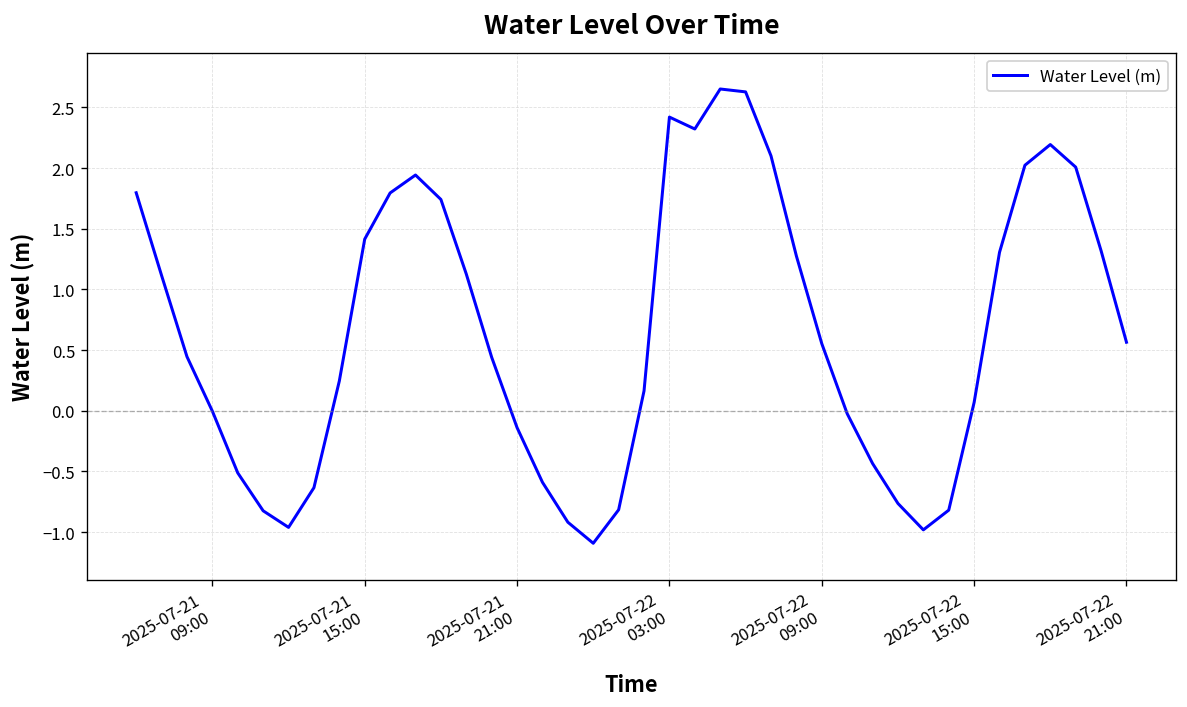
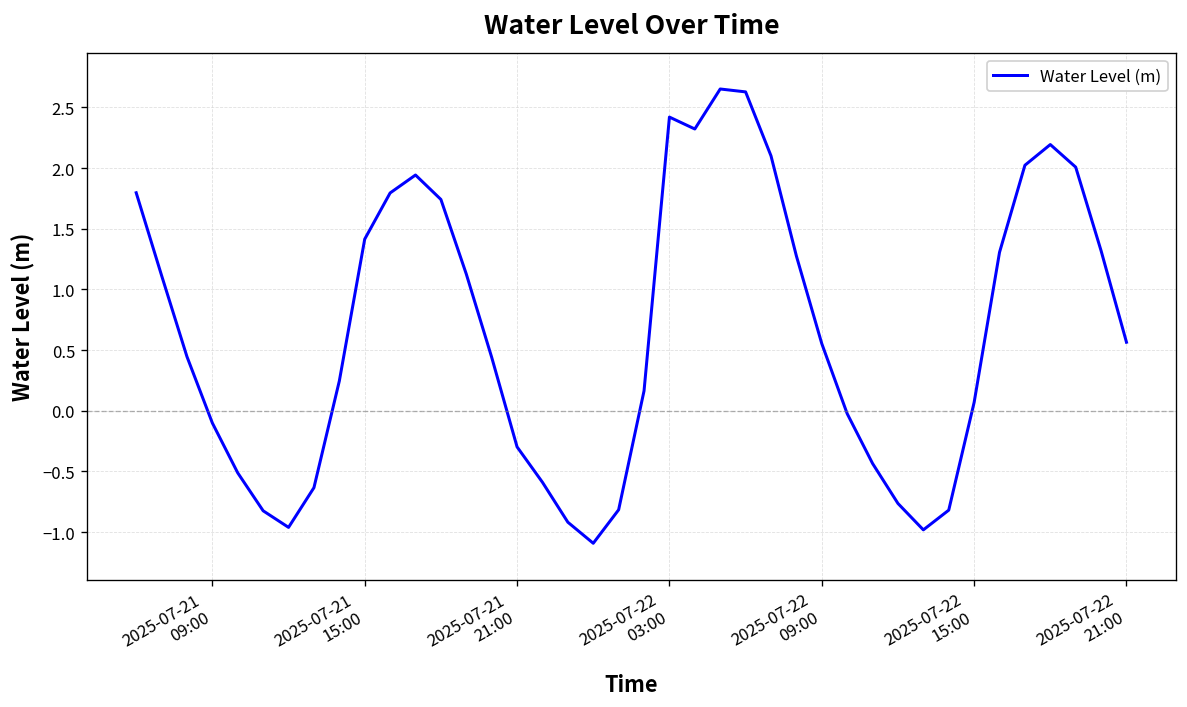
  {
-   "2025-07-21 09:00": 0.00,
+   "2025-07-21 09:00": -0.10,
    "2025-07-21 15:00": 1.41,
-   "2025-07-21 21:00": -0.14,
+   "2025-07-21 21:00": -0.30,
    "2025-07-22 03:00": 2.42,
    "2025-07-22 09:00": 0.55,
    "2025-07-22 15:00": 0.07,
    "2025-07-22 21:00": 0.56
  }
